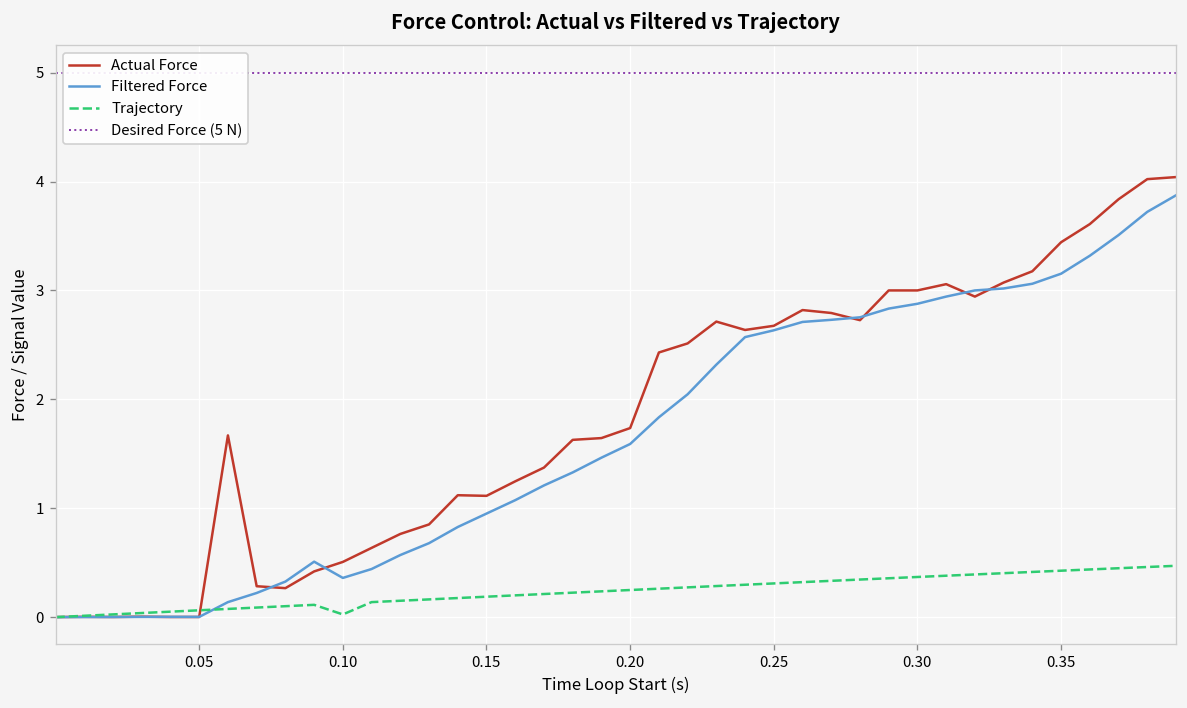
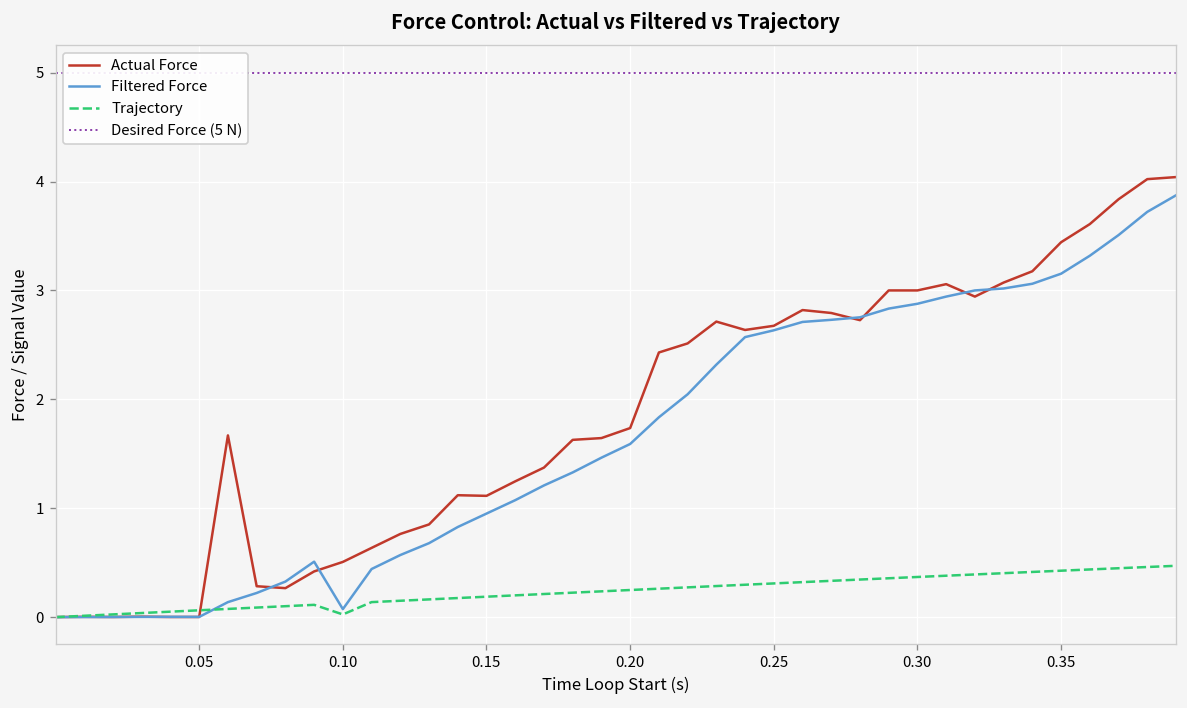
  {
    "Actual Force": {
      "0.10": 0.5,
      "0.15": 1.1,
      "0.20": 1.7,
      "0.25": 2.7,
      "0.30": 3.0,
      "0.35": 3.4
    },
    "Filtered Force": {
-     "0.10": 0.4,
+     "0.10": 0.1,
      "0.15": 1.0,
      "0.20": 1.6,
      "0.25": 2.6,
      "0.30": 2.9,
      "0.35": 3.2
    },
    "Trajectory": {
      "0.05": 0.1,
      "0.10": 0.0,
      "0.15": 0.2,
      "0.20": 0.2,
      "0.25": 0.3,
      "0.30": 0.4,
      "0.35": 0.4
    }
  }
